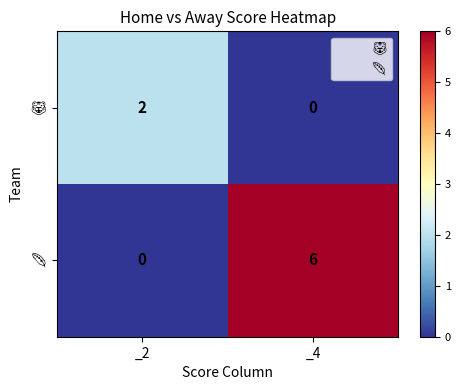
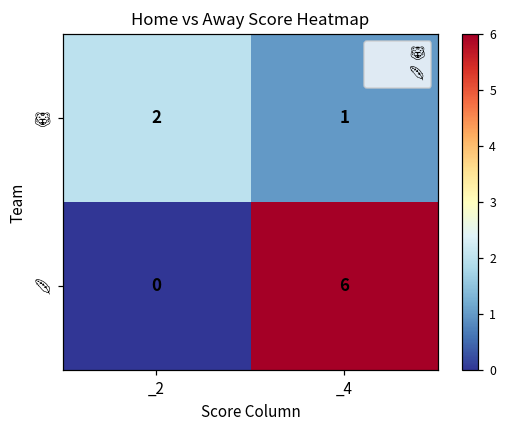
  {
    "🐯": {
      "_2": 2,
-     "_4": 0
+     "_4": 1
    },
    "🪶": {
      "_2": 0,
      "_4": 6
    }
  }
